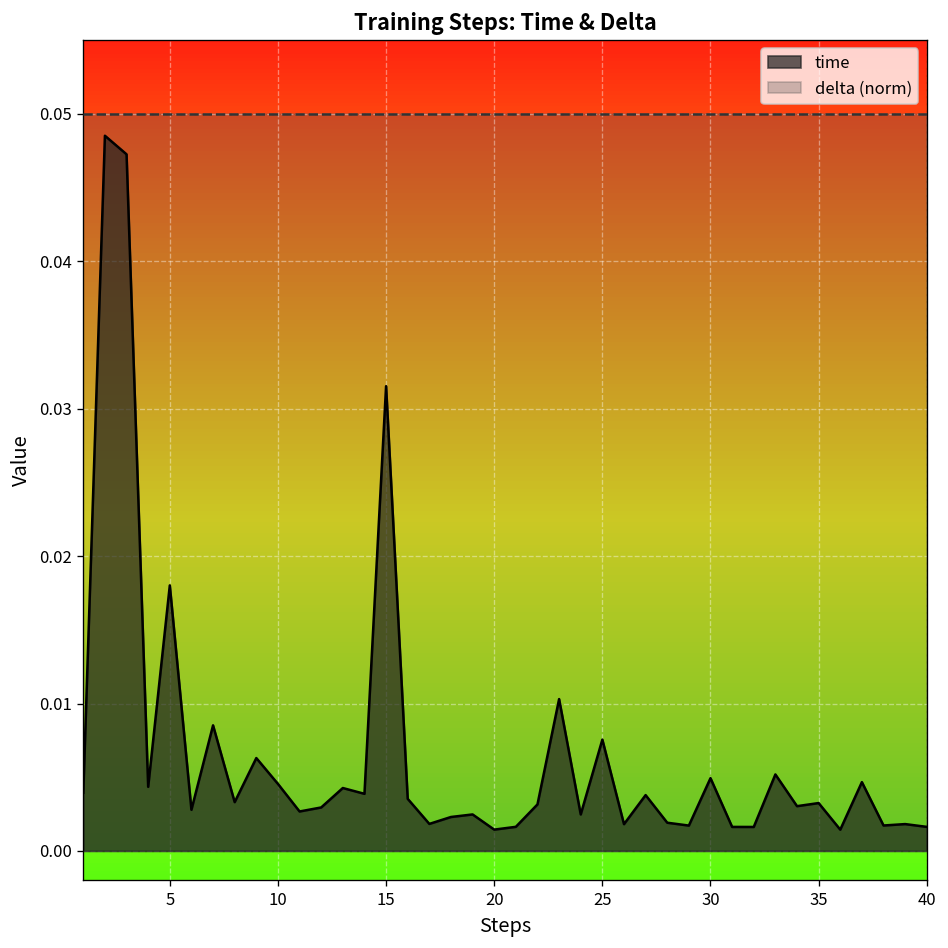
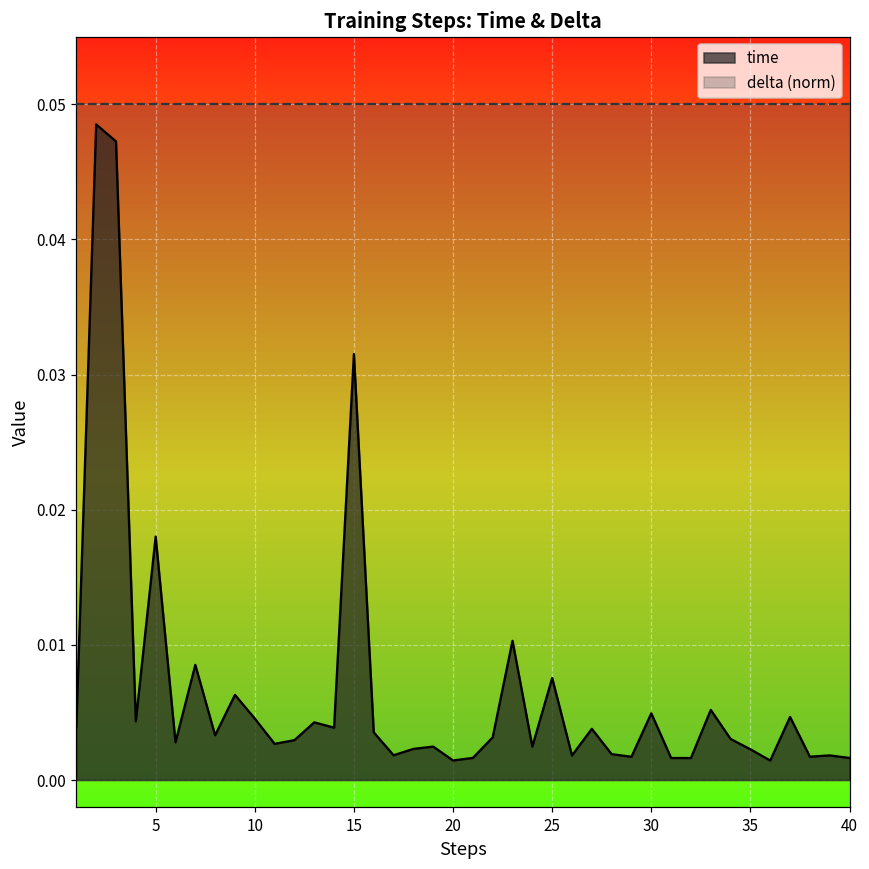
  {
    "time": {
      "5": 0.0180,
      "10": 0.0045,
      "15": 0.0315,
      "20": 0.0014,
      "25": 0.0076,
      "30": 0.0049,
-     "35": 0.0032,
+     "35": 0.0023,
      "40": 0.0016
    },
    "delta (norm)": {
      "5": 0.0500,
      "10": 0.0500,
      "15": 0.0500,
      "20": 0.0500,
      "25": 0.0500,
      "30": 0.0500,
      "35": 0.0500,
      "40": 0.0500
    }
  }
